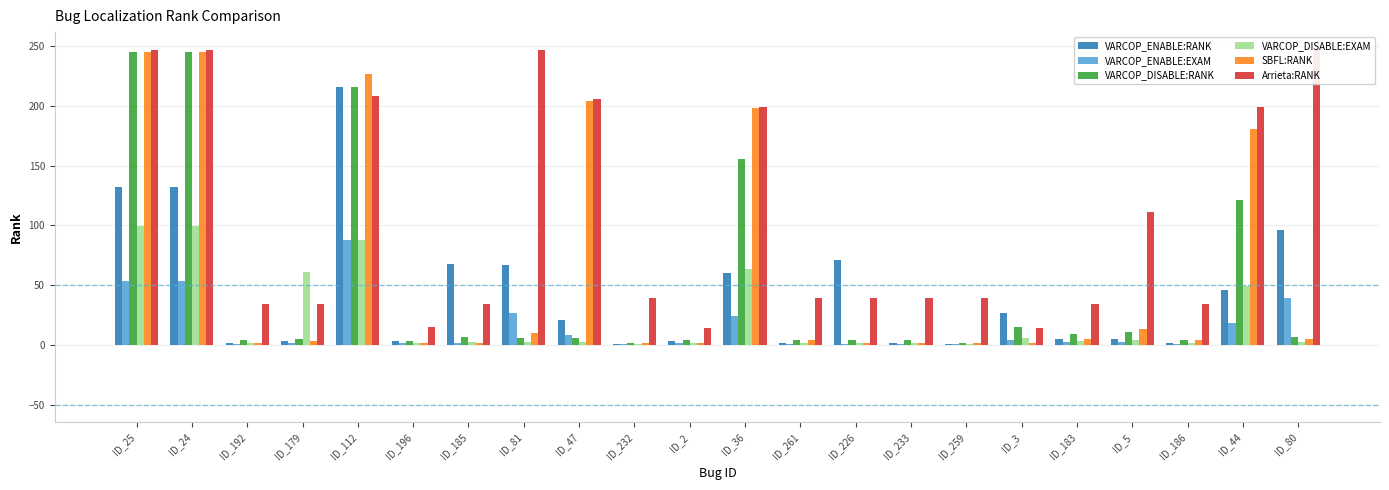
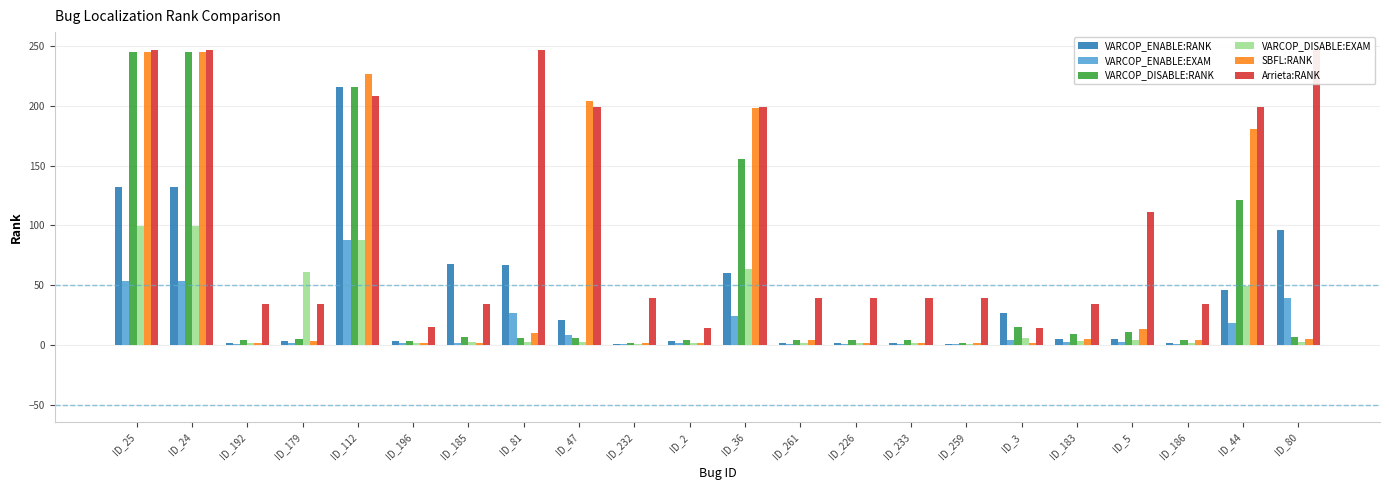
  {
    "VARCOP_ENABLE:RANK": {
      "ID_25": 132,
      "ID_24": 132,
      "ID_179": 3,
      "ID_112": 216,
      "ID_196": 3,
      "ID_185": 68,
      "ID_81": 67,
      "ID_47": 21,
      "ID_2": 3,
      "ID_36": 60,
-     "ID_226": 71,
+     "ID_226": 2,
      "ID_3": 27,
      "ID_183": 5,
      "ID_5": 5,
      "ID_44": 46,
      "ID_80": 96
    },
    "VARCOP_ENABLE:EXAM": {
      "ID_25": 53,
      "ID_24": 53,
      "ID_112": 87,
      "ID_81": 27,
      "ID_47": 9,
      "ID_36": 24,
      "ID_3": 4,
      "ID_44": 19,
      "ID_80": 39
    },
    "VARCOP_DISABLE:RANK": {
      "ID_25": 245,
      "ID_24": 245,
      "ID_192": 4,
      "ID_179": 5,
      "ID_112": 216,
      "ID_196": 3,
      "ID_185": 7,
      "ID_81": 6,
      "ID_47": 6,
      "ID_2": 4,
      "ID_36": 156,
      "ID_261": 4,
      "ID_226": 4,
      "ID_233": 4,
      "ID_3": 15,
      "ID_183": 9,
      "ID_5": 11,
      "ID_186": 4,
      "ID_44": 121,
      "ID_80": 7
    },
    "VARCOP_DISABLE:EXAM": {
      "ID_25": 99,
      "ID_24": 99,
      "ID_179": 61,
      "ID_112": 87,
      "ID_185": 3,
      "ID_81": 2,
      "ID_47": 2,
      "ID_36": 63,
      "ID_3": 6,
      "ID_183": 4,
      "ID_5": 4,
      "ID_44": 49,
      "ID_80": 3
    },
    "SBFL:RANK": {
      "ID_25": 245,
      "ID_24": 245,
      "ID_179": 3,
      "ID_112": 227,
      "ID_81": 10,
      "ID_47": 204,
      "ID_36": 198,
      "ID_261": 4,
      "ID_183": 5,
      "ID_5": 13,
      "ID_186": 4,
      "ID_44": 181,
      "ID_80": 5
    },
    "Arrieta:RANK": {
      "ID_25": 247,
      "ID_24": 247,
      "ID_192": 34,
      "ID_179": 34,
      "ID_112": 208,
      "ID_196": 15,
      "ID_185": 34,
      "ID_81": 247,
-     "ID_47": 206,
+     "ID_47": 199,
      "ID_232": 39,
      "ID_2": 14,
      "ID_36": 199,
      "ID_261": 39,
      "ID_226": 39,
      "ID_233": 39,
      "ID_259": 39,
      "ID_3": 14,
      "ID_183": 34,
      "ID_5": 111,
      "ID_186": 34,
      "ID_44": 199
    }
  }
